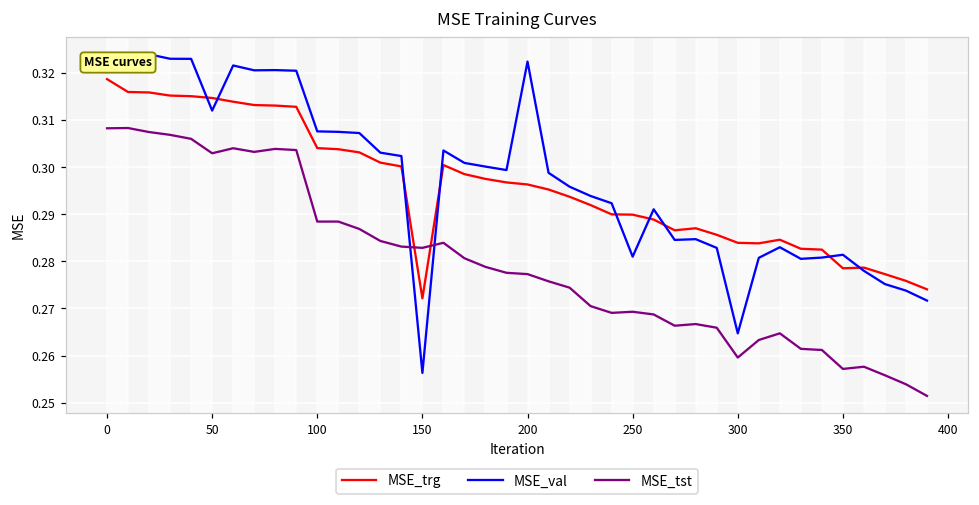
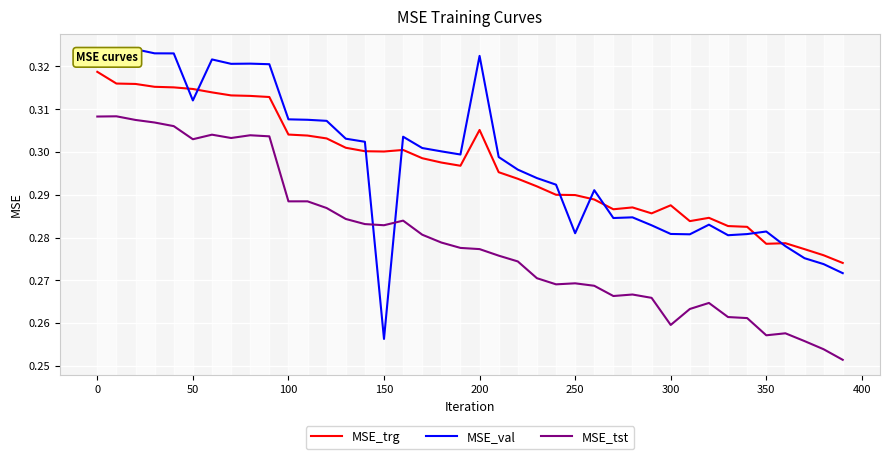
  {
    "MSE_trg": {
      "0": 0.319,
      "50": 0.315,
      "100": 0.304,
-     "150": 0.272,
-     "200": 0.296,
+     "150": 0.300,
+     "200": 0.305,
      "250": 0.290,
-     "300": 0.284,
+     "300": 0.288,
      "350": 0.279
    },
    "MSE_val": {
      "50": 0.312,
      "100": 0.308,
      "150": 0.256,
      "200": 0.322,
      "250": 0.281,
-     "300": 0.265,
+     "300": 0.281,
      "350": 0.281
    },
    "MSE_tst": {
      "0": 0.308,
      "50": 0.303,
      "100": 0.288,
      "150": 0.283,
      "200": 0.277,
      "250": 0.269,
      "300": 0.260,
      "350": 0.257
    }
  }
